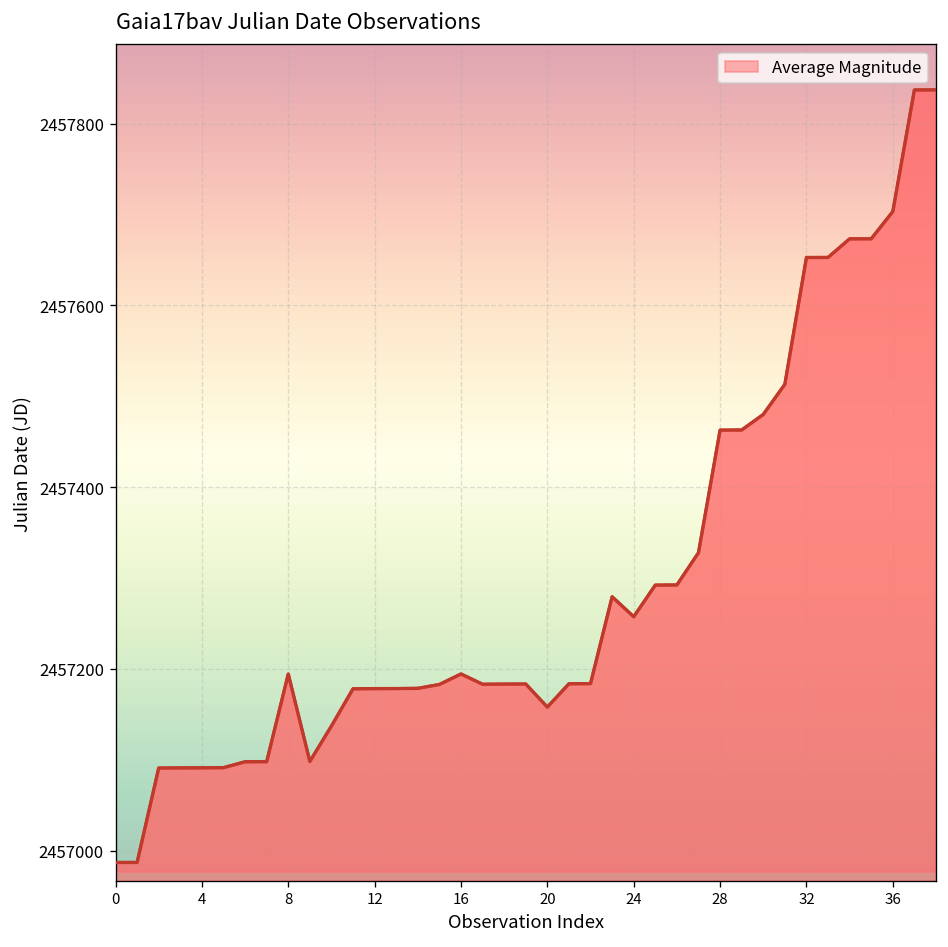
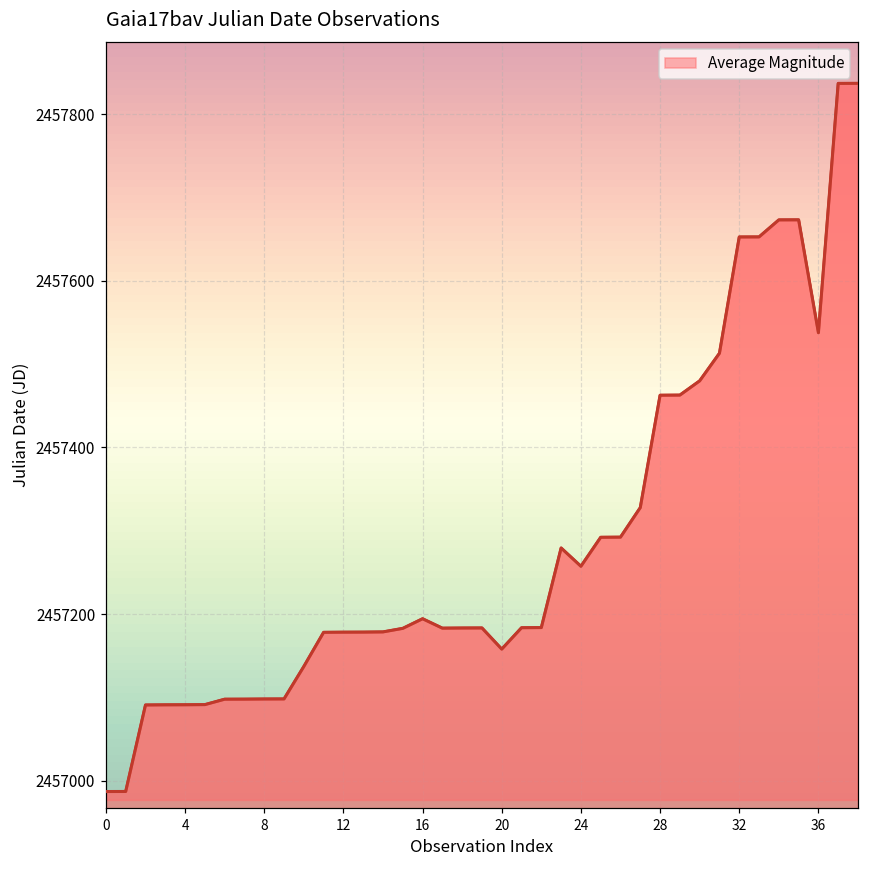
  {
    "0": 2456990,
    "4": 2457090,
-   "8": 2457190,
+   "8": 2457100,
    "12": 2457180,
    "16": 2457190,
    "20": 2457160,
    "24": 2457260,
    "28": 2457460,
    "32": 2457650,
-   "36": 2457700
+   "36": 2457540
  }
